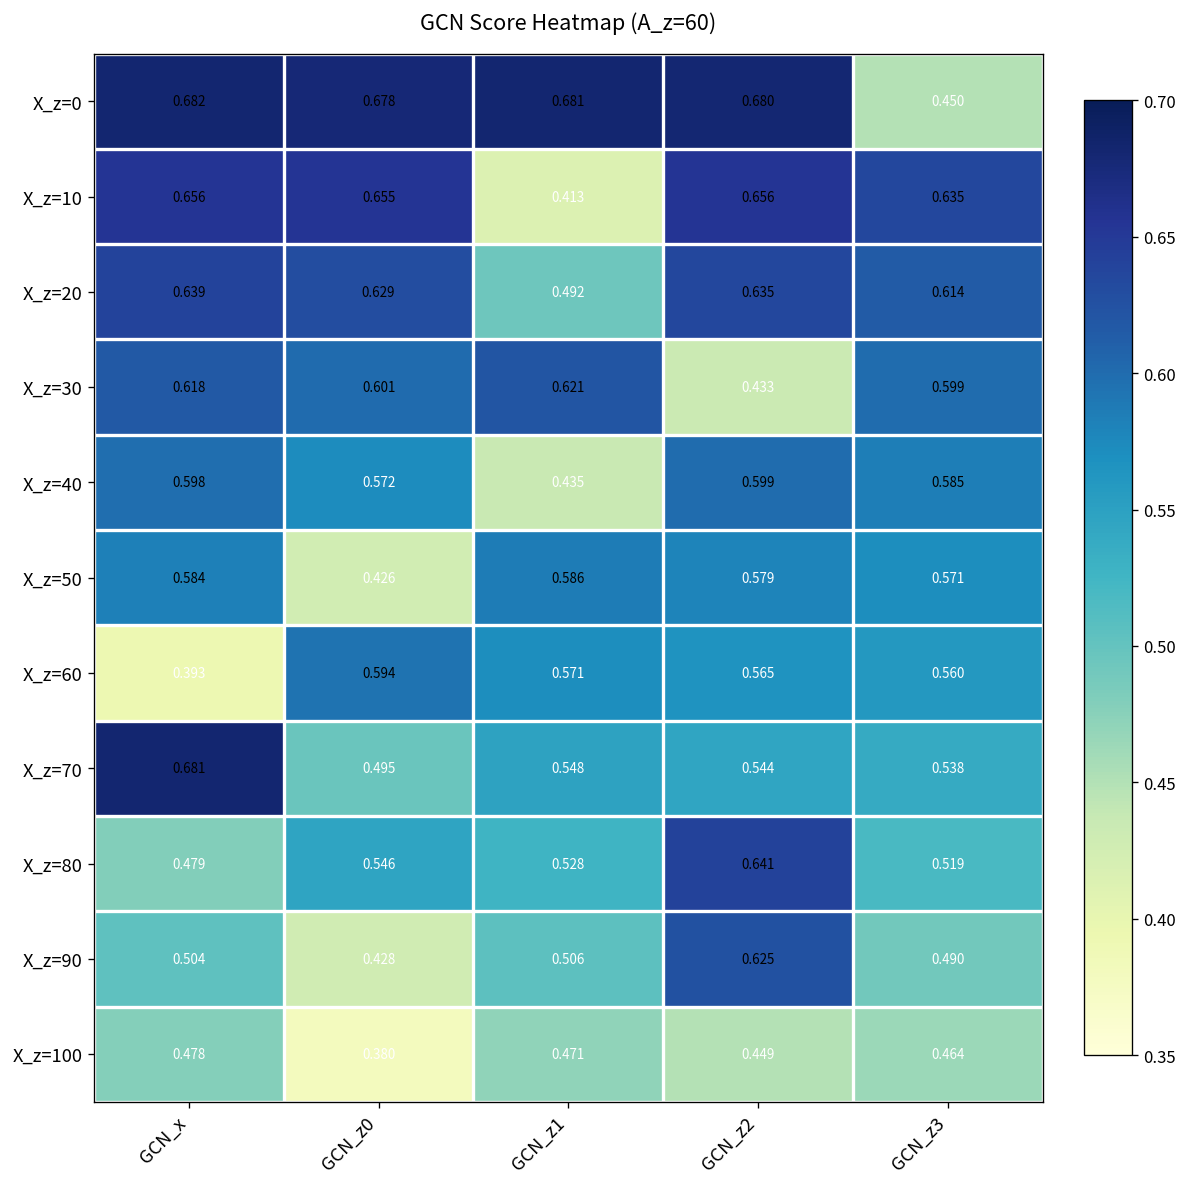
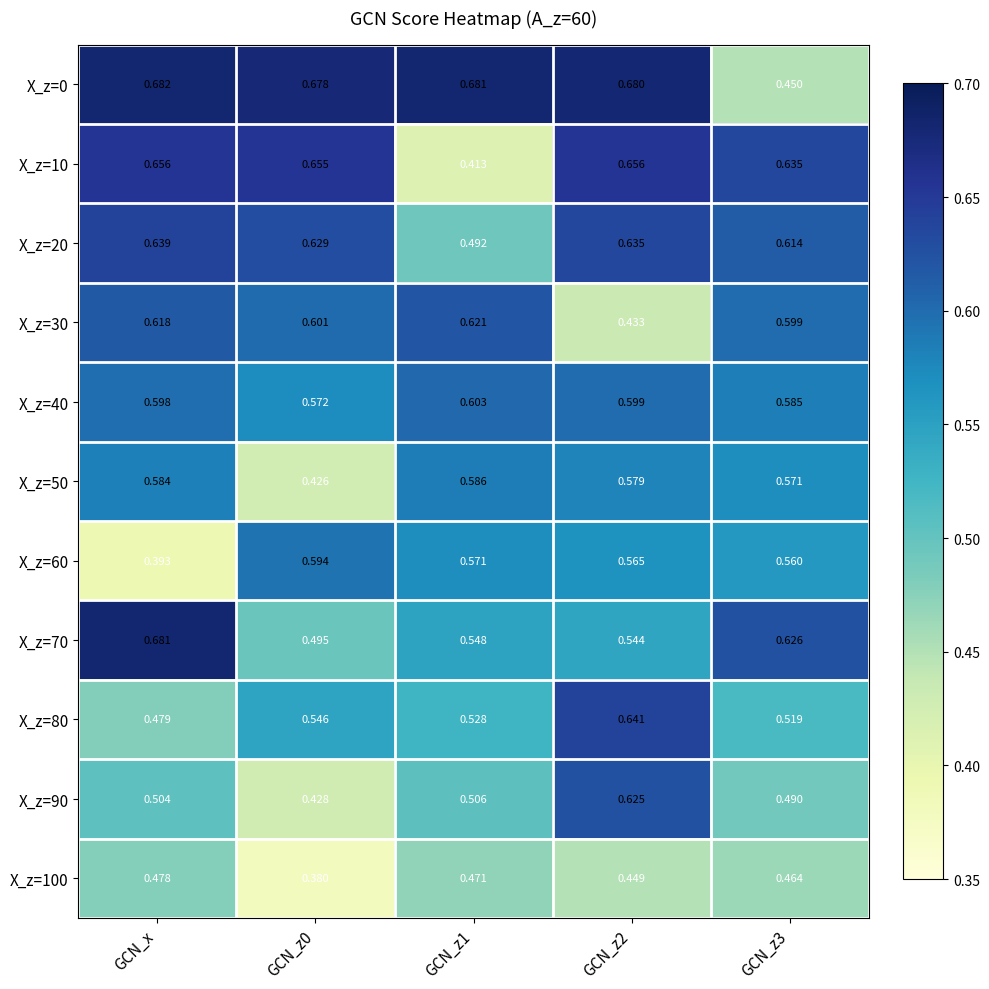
  {
    "X_z=0": {
      "GCN_x": 0.682,
      "GCN_z0": 0.678,
      "GCN_z1": 0.681,
      "GCN_z2": 0.680,
      "GCN_z3": 0.450
    },
    "X_z=10": {
      "GCN_x": 0.656,
      "GCN_z0": 0.655,
      "GCN_z1": 0.413,
      "GCN_z2": 0.656,
      "GCN_z3": 0.635
    },
    "X_z=20": {
      "GCN_x": 0.639,
      "GCN_z0": 0.629,
      "GCN_z1": 0.492,
      "GCN_z2": 0.635,
      "GCN_z3": 0.614
    },
    "X_z=30": {
      "GCN_x": 0.618,
      "GCN_z0": 0.601,
      "GCN_z1": 0.621,
      "GCN_z2": 0.433,
      "GCN_z3": 0.599
    },
    "X_z=40": {
      "GCN_x": 0.598,
      "GCN_z0": 0.572,
-     "GCN_z1": 0.435,
+     "GCN_z1": 0.603,
      "GCN_z2": 0.599,
      "GCN_z3": 0.585
    },
    "X_z=50": {
      "GCN_x": 0.584,
      "GCN_z0": 0.426,
      "GCN_z1": 0.586,
      "GCN_z2": 0.579,
      "GCN_z3": 0.571
    },
    "X_z=60": {
      "GCN_x": 0.393,
      "GCN_z0": 0.594,
      "GCN_z1": 0.571,
      "GCN_z2": 0.565,
      "GCN_z3": 0.560
    },
    "X_z=70": {
      "GCN_x": 0.681,
      "GCN_z0": 0.495,
      "GCN_z1": 0.548,
      "GCN_z2": 0.544,
-     "GCN_z3": 0.538
+     "GCN_z3": 0.626
    },
    "X_z=80": {
      "GCN_x": 0.479,
      "GCN_z0": 0.546,
      "GCN_z1": 0.528,
      "GCN_z2": 0.641,
      "GCN_z3": 0.519
    },
    "X_z=90": {
      "GCN_x": 0.504,
      "GCN_z0": 0.428,
      "GCN_z1": 0.506,
      "GCN_z2": 0.625,
      "GCN_z3": 0.490
    },
    "X_z=100": {
      "GCN_x": 0.478,
      "GCN_z0": 0.380,
      "GCN_z1": 0.471,
      "GCN_z2": 0.449,
      "GCN_z3": 0.464
    }
  }
